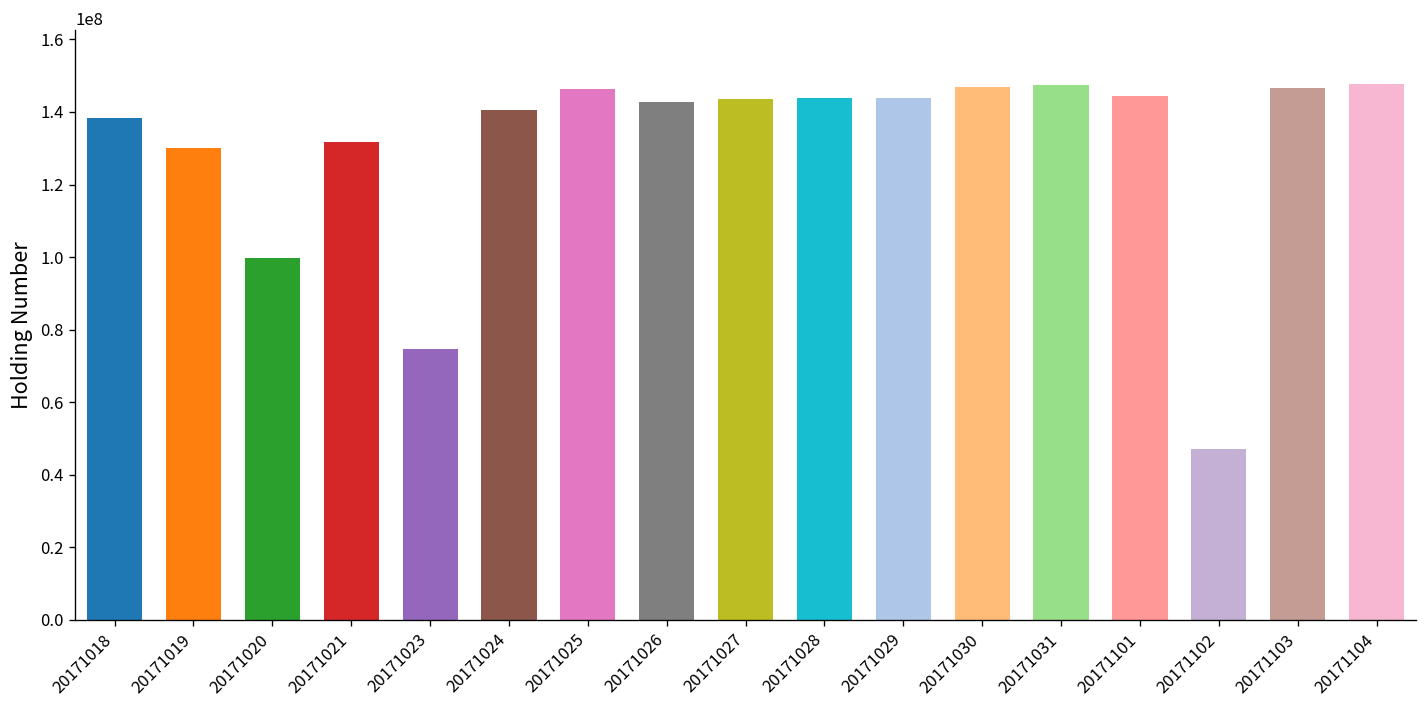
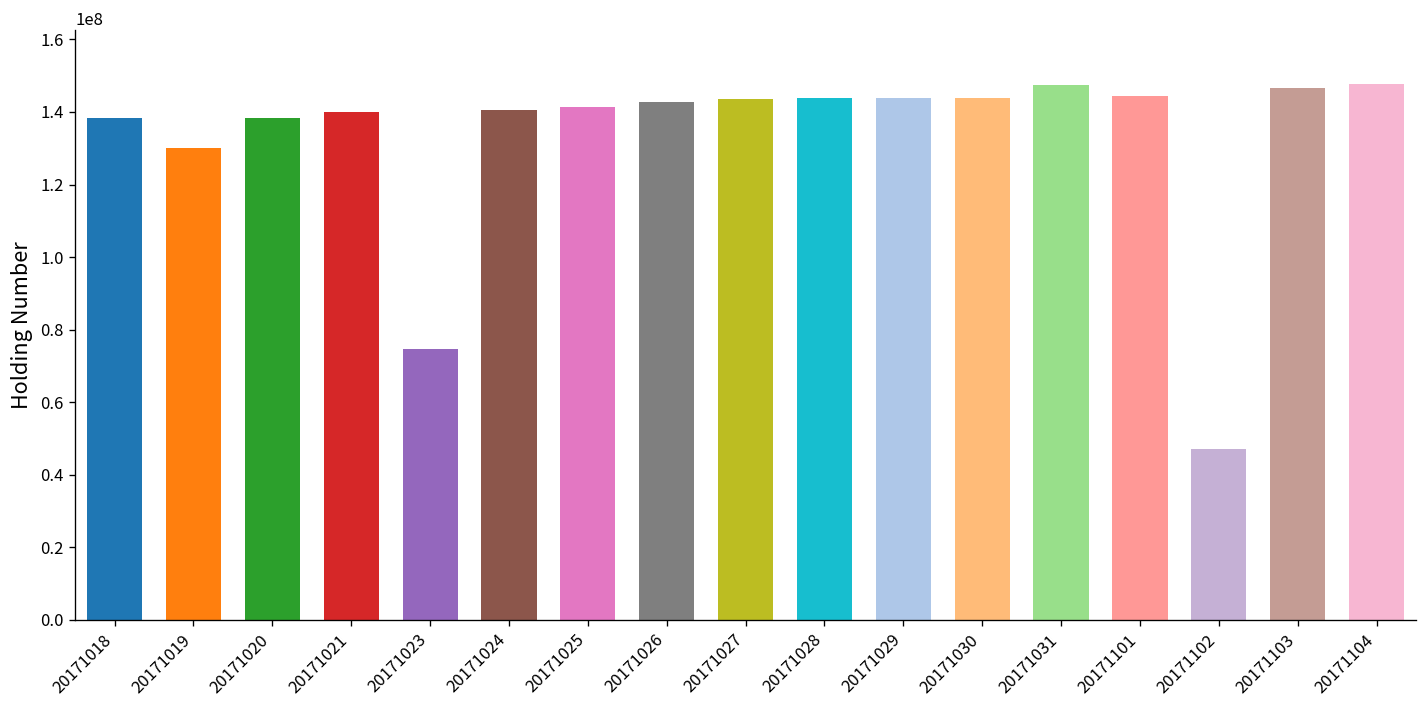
  {
    "20171018": 138000000,
    "20171019": 130000000,
-   "20171020": 100000000,
-   "20171021": 132000000,
+   "20171020": 138000000,
+   "20171021": 140000000,
    "20171023": 75000000,
    "20171024": 141000000,
-   "20171025": 146000000,
+   "20171025": 141000000,
    "20171026": 143000000,
    "20171027": 144000000,
    "20171028": 144000000,
    "20171029": 144000000,
-   "20171030": 147000000,
+   "20171030": 144000000,
    "20171031": 147000000,
    "20171101": 144000000,
    "20171102": 47000000,
    "20171103": 147000000,
    "20171104": 148000000
  }
